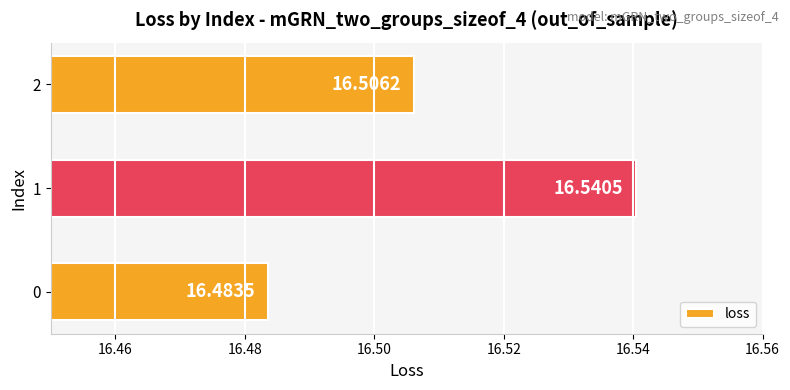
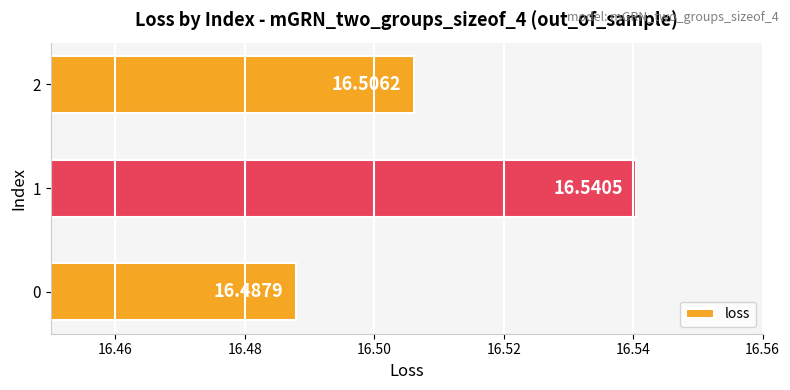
  {
    "2": 16.5062,
    "1": 16.5405,
-   "0": 16.4835
+   "0": 16.4879
  }
